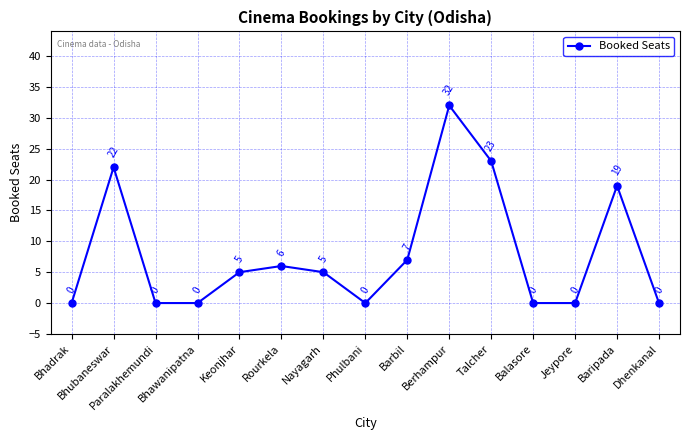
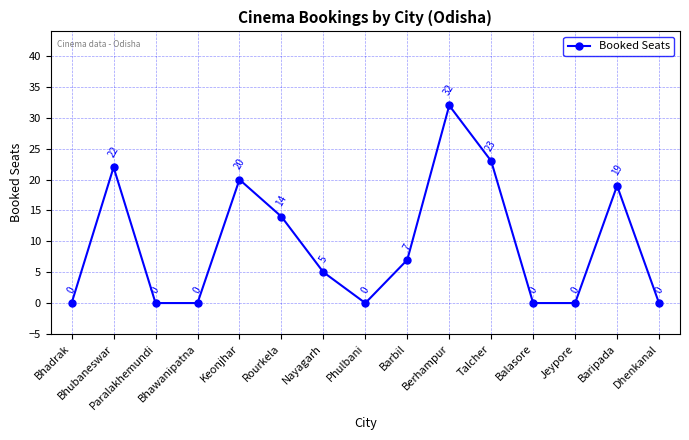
  {
    "Bhadrak": 0,
    "Bhubaneswar": 22,
    "Paralakhemundi": 0,
    "Bhawanipatna": 0,
-   "Keonjhar": 5,
-   "Rourkela": 6,
+   "Keonjhar": 20,
+   "Rourkela": 14,
    "Nayagarh": 5,
    "Phulbani": 0,
    "Barbil": 7,
    "Berhampur": 32,
    "Talcher": 23,
    "Balasore": 0,
    "Jeypore": 0,
    "Baripada": 19,
    "Dhenkanal": 0
  }
